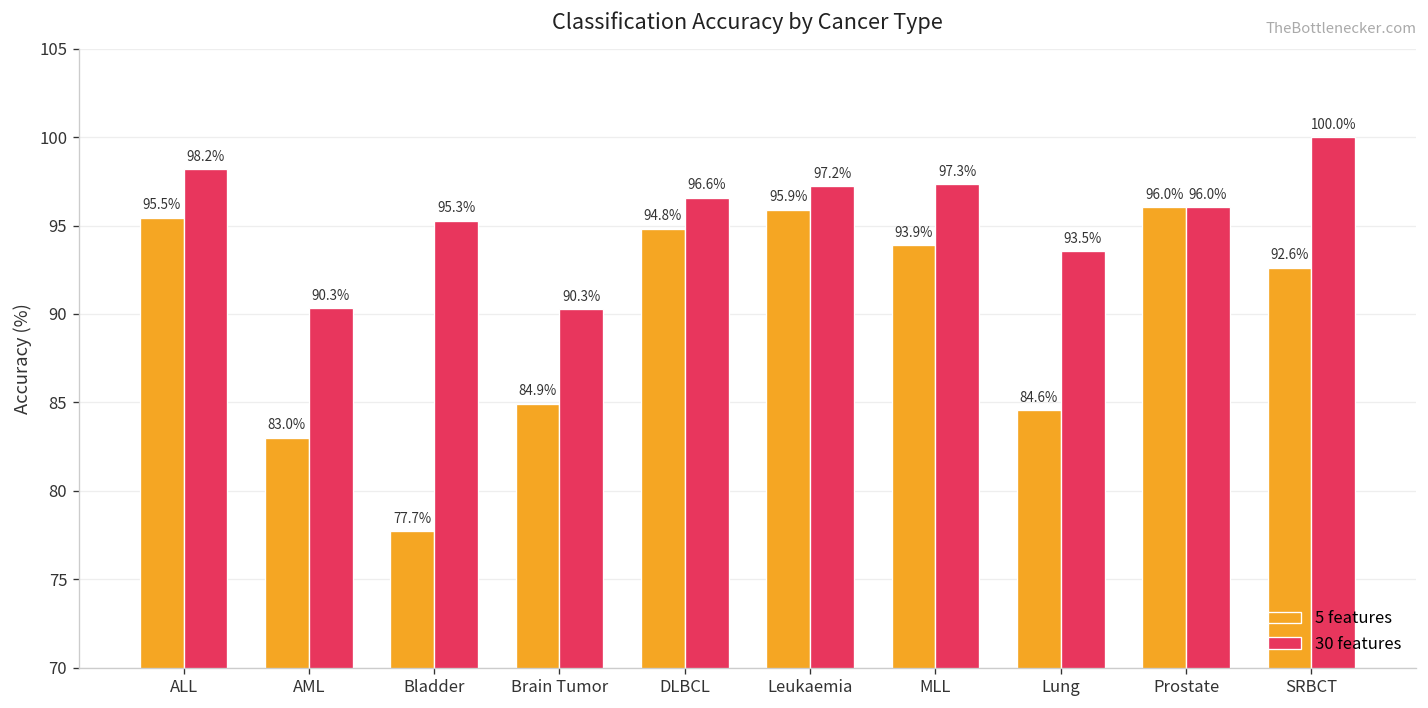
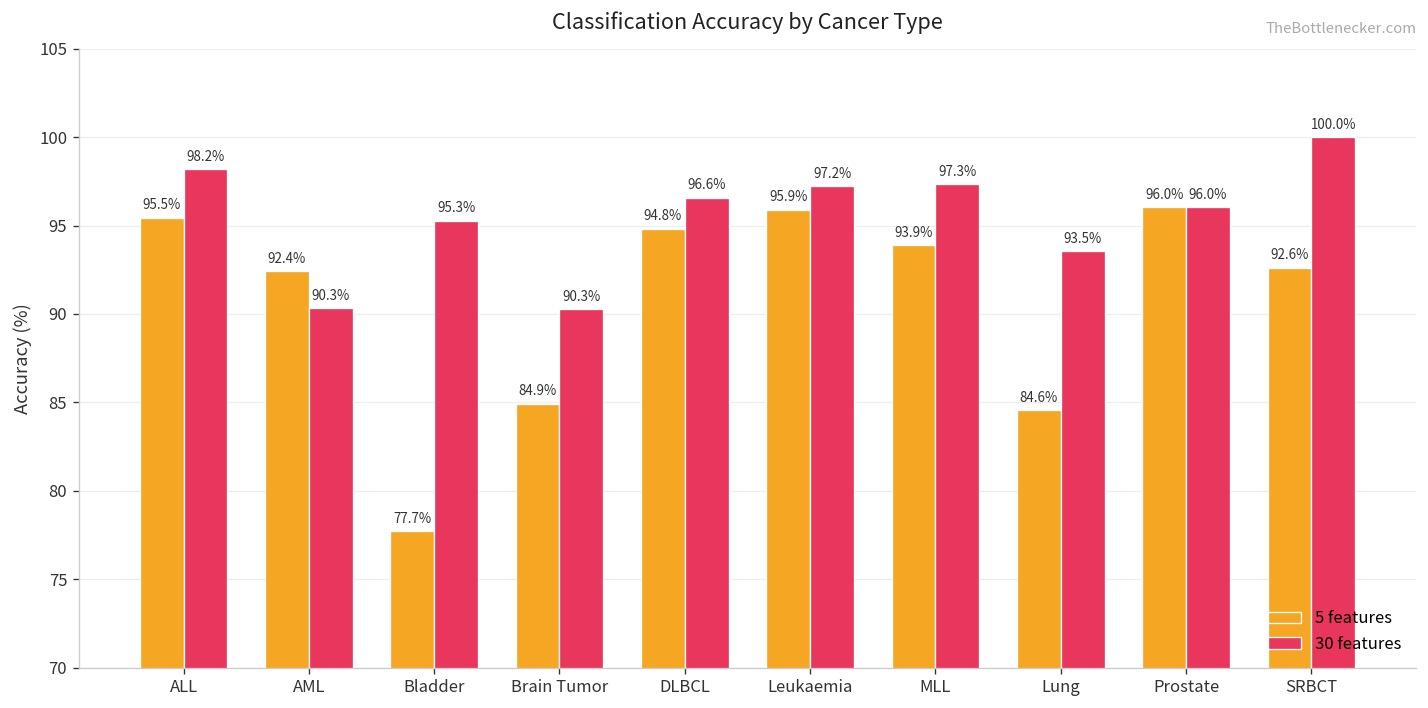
  {
    "5 features": {
      "ALL": "95.5%",
-     "AML": "83.0%",
+     "AML": "92.4%",
      "Bladder": "77.7%",
      "Brain Tumor": "84.9%",
      "DLBCL": "94.8%",
      "Leukaemia": "95.9%",
      "MLL": "93.9%",
      "Lung": "84.6%",
      "Prostate": "96.0%",
      "SRBCT": "92.6%"
    },
    "30 features": {
      "ALL": "98.2%",
      "AML": "90.3%",
      "Bladder": "95.3%",
      "Brain Tumor": "90.3%",
      "DLBCL": "96.6%",
      "Leukaemia": "97.2%",
      "MLL": "97.3%",
      "Lung": "93.5%",
      "Prostate": "96.0%",
      "SRBCT": "100.0%"
    }
  }
